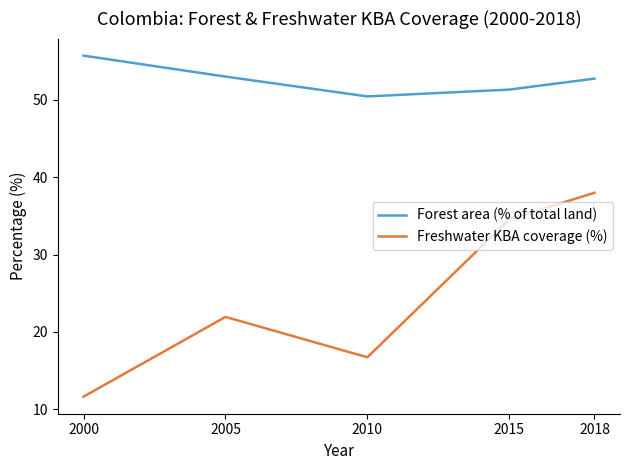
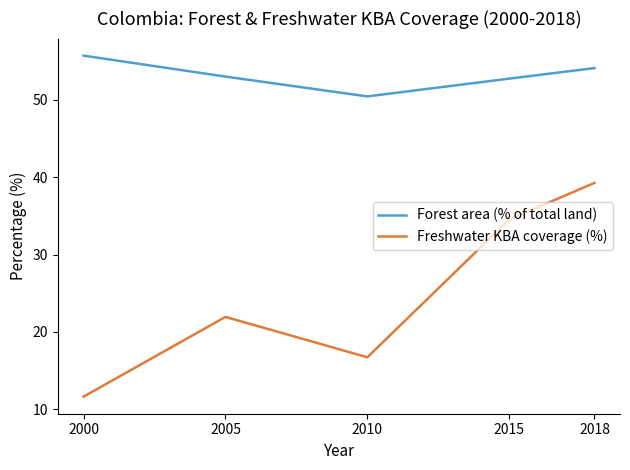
  {
    "Forest area (% of total land)": {
      "2000": 56,
      "2005": 53,
      "2010": 50,
-     "2015": 51,
-     "2018": 53
+     "2015": 53,
+     "2018": 54
    },
    "Freshwater KBA coverage (%)": {
      "2000": 12,
      "2005": 22,
      "2010": 17,
-     "2018": 38
+     "2018": 39
    }
  }
